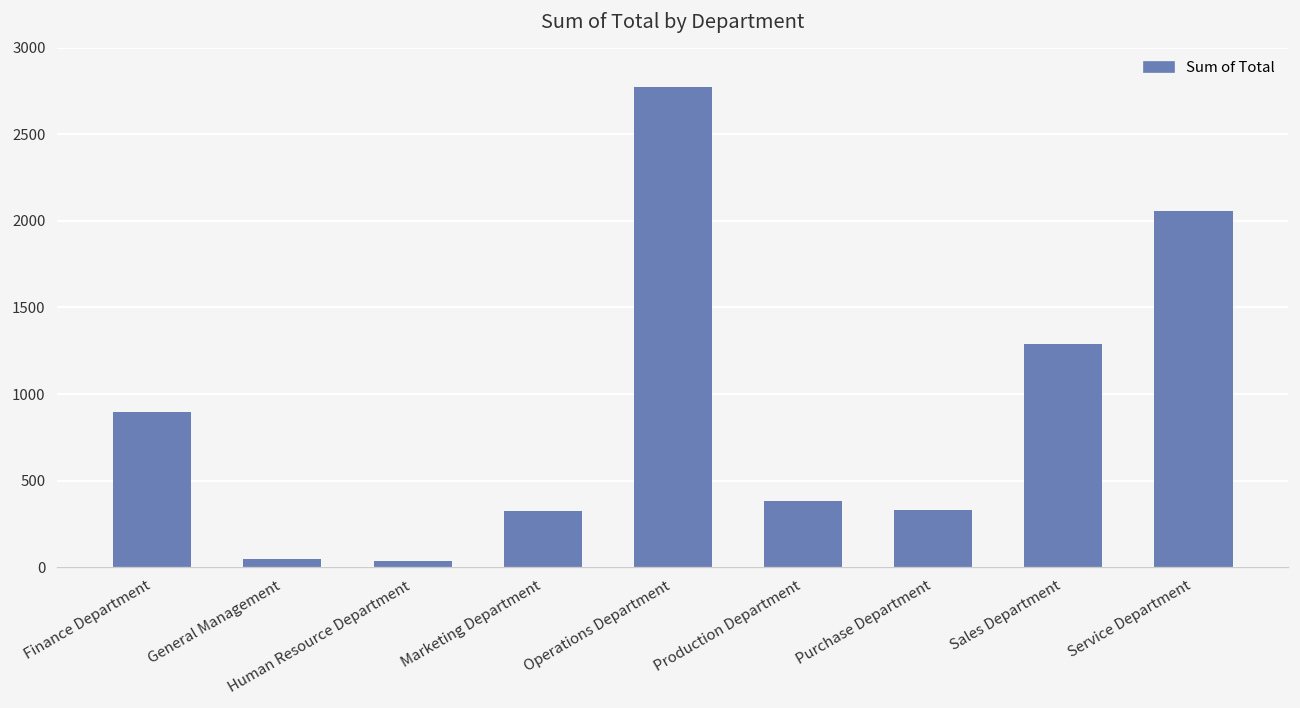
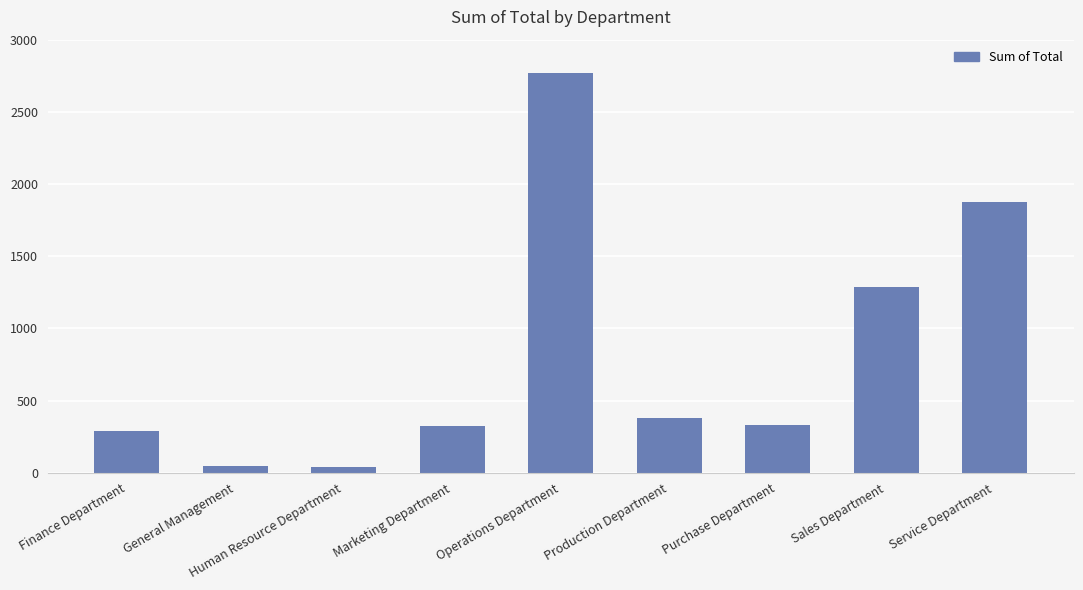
  {
-   "Finance Department": 890,
+   "Finance Department": 290,
    "General Management": 50,
    "Human Resource Department": 40,
    "Marketing Department": 330,
    "Operations Department": 2770,
    "Production Department": 380,
    "Purchase Department": 330,
    "Sales Department": 1290,
-   "Service Department": 2060
+   "Service Department": 1880
  }
